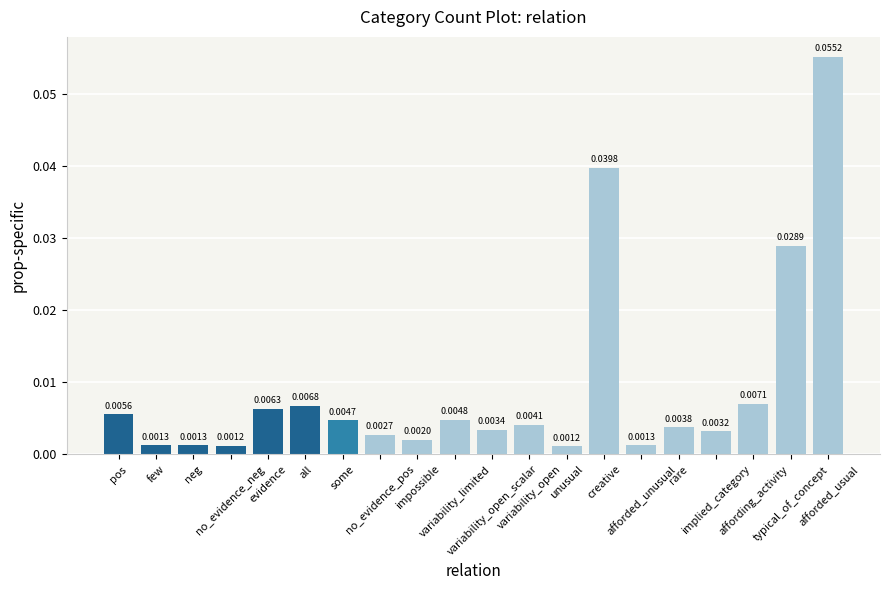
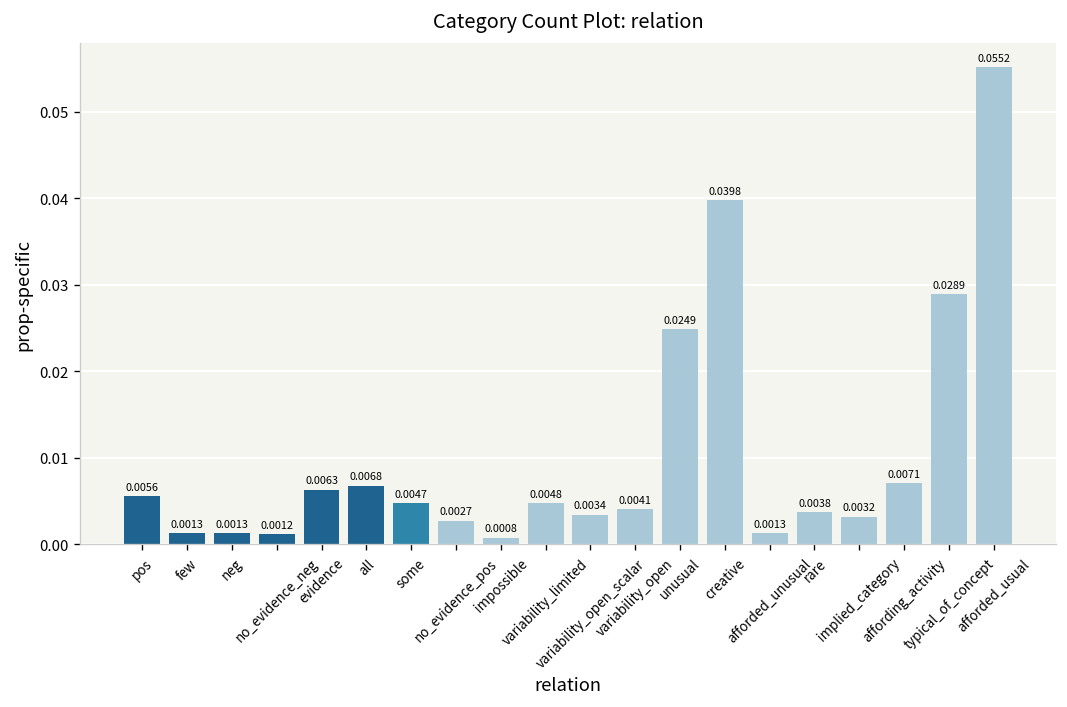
  {
    "pos": 0.0056,
    "few": 0.0013,
    "neg": 0.0013,
    "no_evidence_neg": 0.0012,
    "evidence": 0.0063,
    "all": 0.0068,
    "some": 0.0047,
    "no_evidence_pos": 0.0027,
-   "impossible": 0.0020,
+   "impossible": 0.0008,
    "variability_limited": 0.0048,
    "variability_open_scalar": 0.0034,
    "variability_open": 0.0041,
-   "unusual": 0.0012,
+   "unusual": 0.0249,
    "creative": 0.0398,
    "afforded_unusual": 0.0013,
    "rare": 0.0038,
    "implied_category": 0.0032,
    "affording_activity": 0.0071,
    "typical_of_concept": 0.0289,
    "afforded_usual": 0.0552
  }
